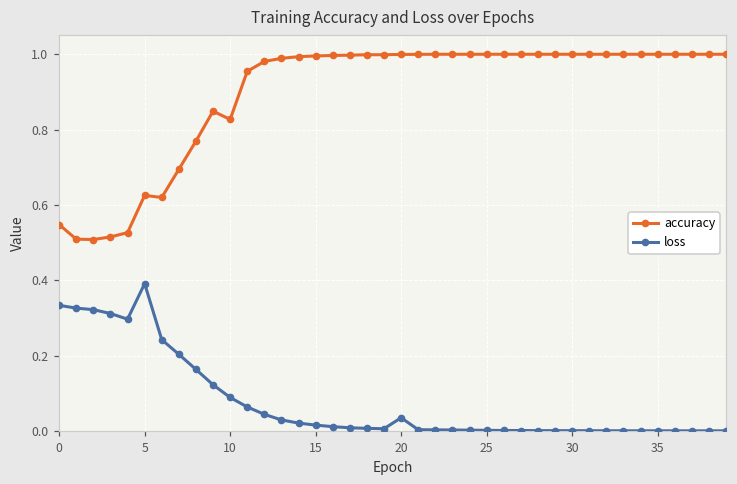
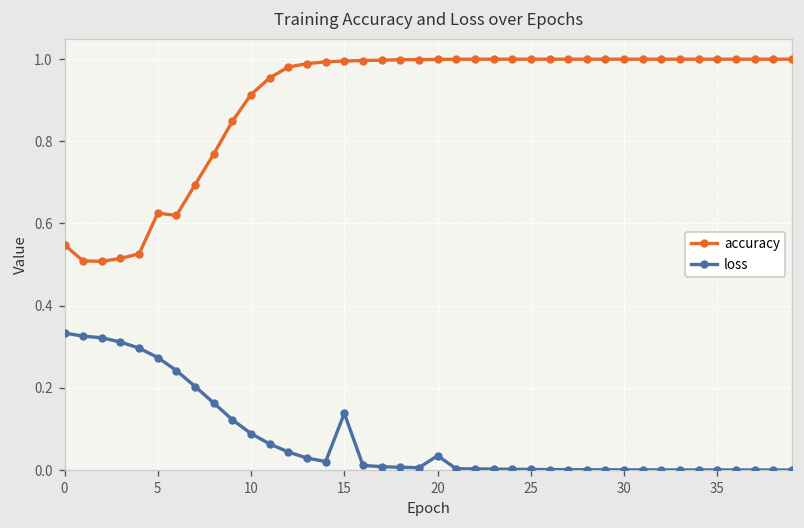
  {
    "accuracy": {
      "0": 0.55,
      "5": 0.63,
-     "10": 0.83,
+     "10": 0.91,
      "15": 1.00,
      "20": 1.00,
      "25": 1.00,
      "30": 1.00,
      "35": 1.00
    },
    "loss": {
      "0": 0.33,
-     "5": 0.39,
+     "5": 0.27,
      "10": 0.09,
-     "15": 0.02,
+     "15": 0.14,
      "20": 0.03,
      "25": 0.00,
      "30": 0.00,
      "35": 0.00
    }
  }
